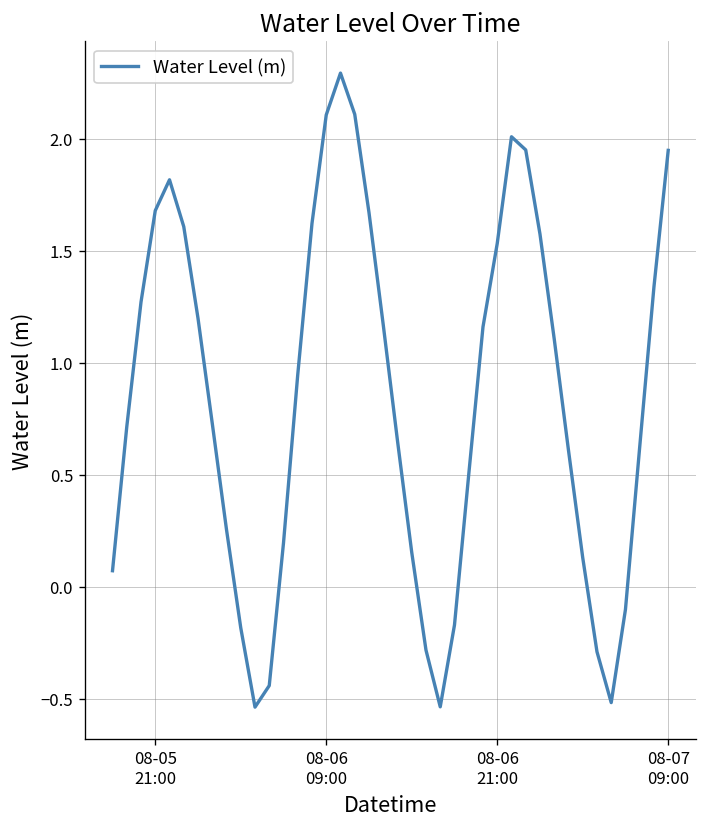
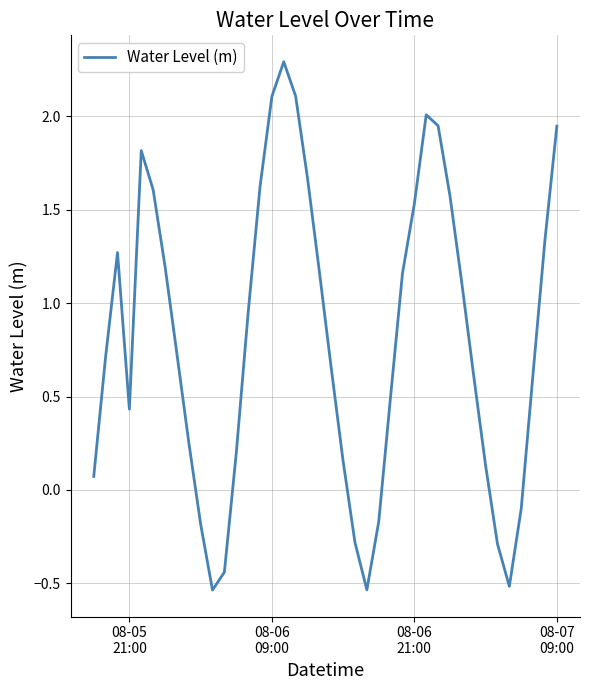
  {
-   "08-05 21:00": 1.68,
+   "08-05 21:00": 0.43,
    "08-06 09:00": 2.11,
    "08-06 21:00": 1.53,
    "08-07 09:00": 1.95
  }
